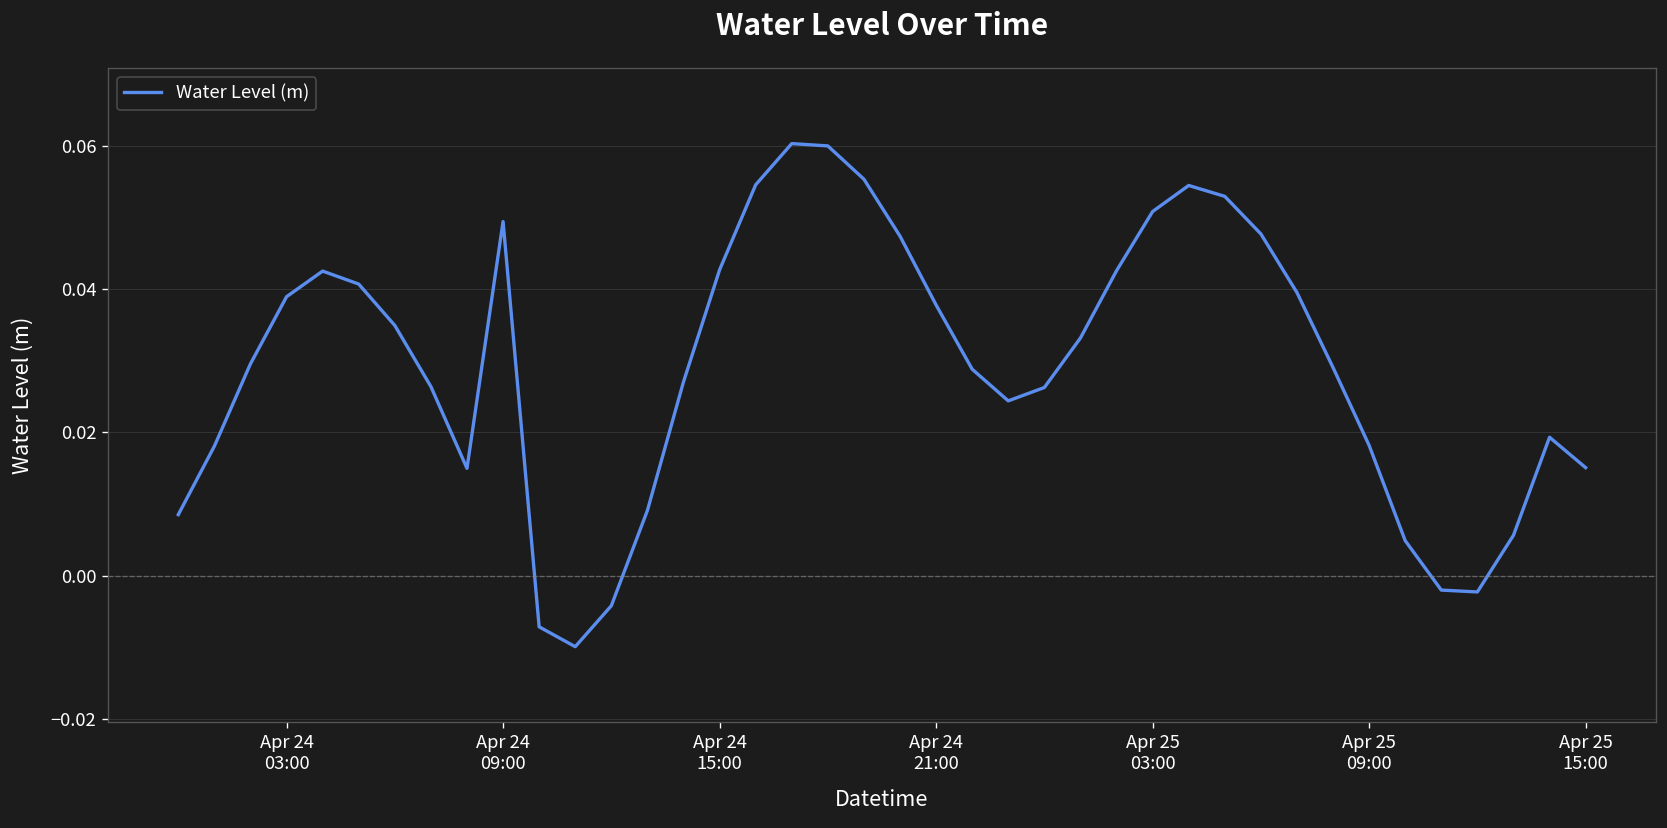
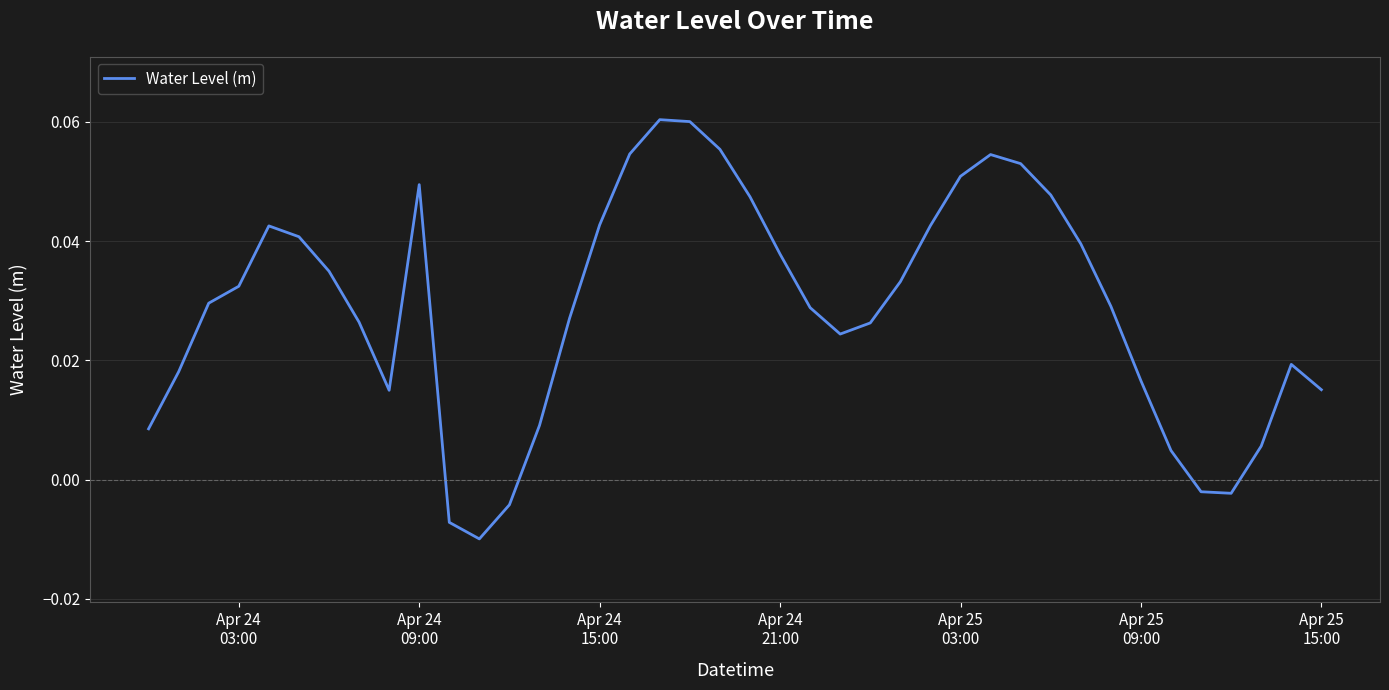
  {
-   "Apr 24 03:00": 0.039,
+   "Apr 24 03:00": 0.032,
    "Apr 24 09:00": 0.049,
    "Apr 24 15:00": 0.043,
    "Apr 24 21:00": 0.038,
    "Apr 25 03:00": 0.051,
-   "Apr 25 09:00": 0.018,
+   "Apr 25 09:00": 0.017,
    "Apr 25 15:00": 0.015
  }
